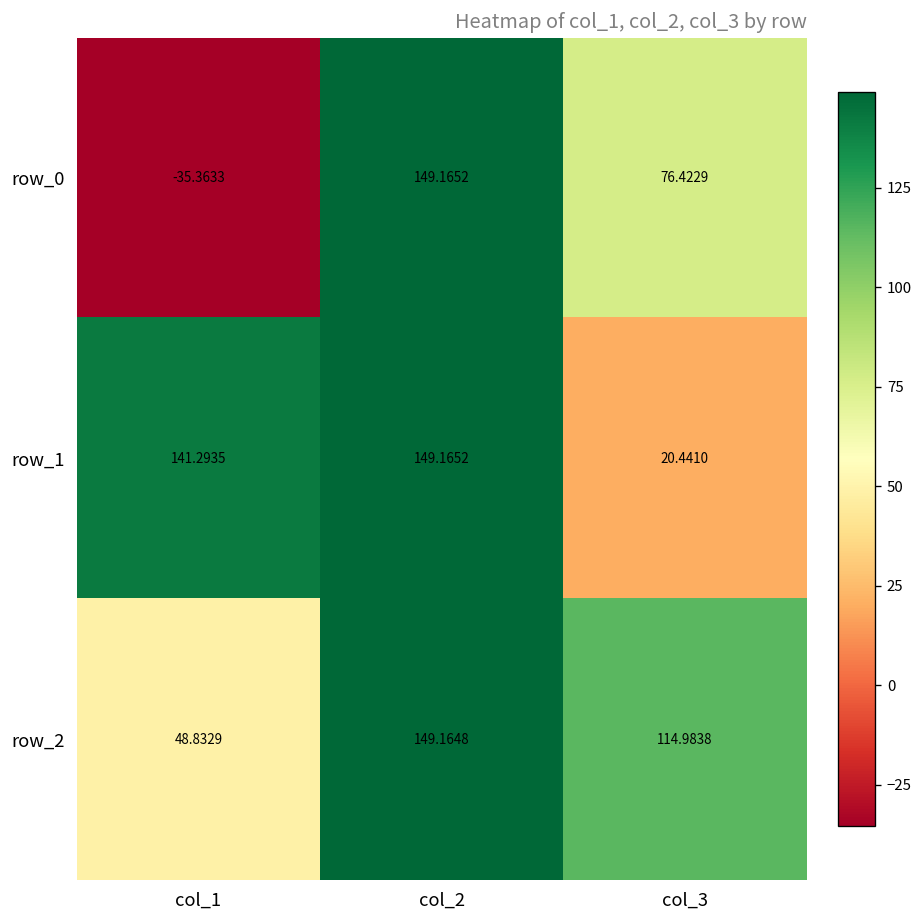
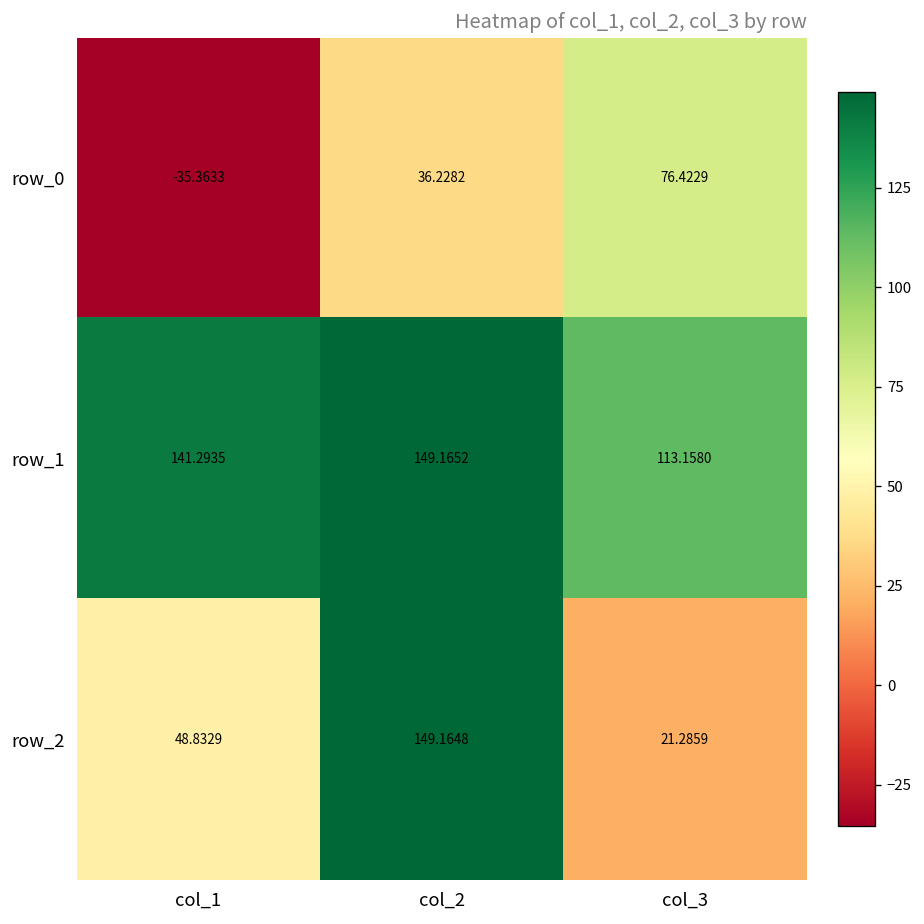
  {
    "row_0": {
      "col_1": -35.3633,
-     "col_2": 149.1652,
+     "col_2": 36.2282,
      "col_3": 76.4229
    },
    "row_1": {
      "col_1": 141.2935,
      "col_2": 149.1652,
-     "col_3": 20.4410
+     "col_3": 113.1580
    },
    "row_2": {
      "col_1": 48.8329,
      "col_2": 149.1648,
-     "col_3": 114.9838
+     "col_3": 21.2859
    }
  }
